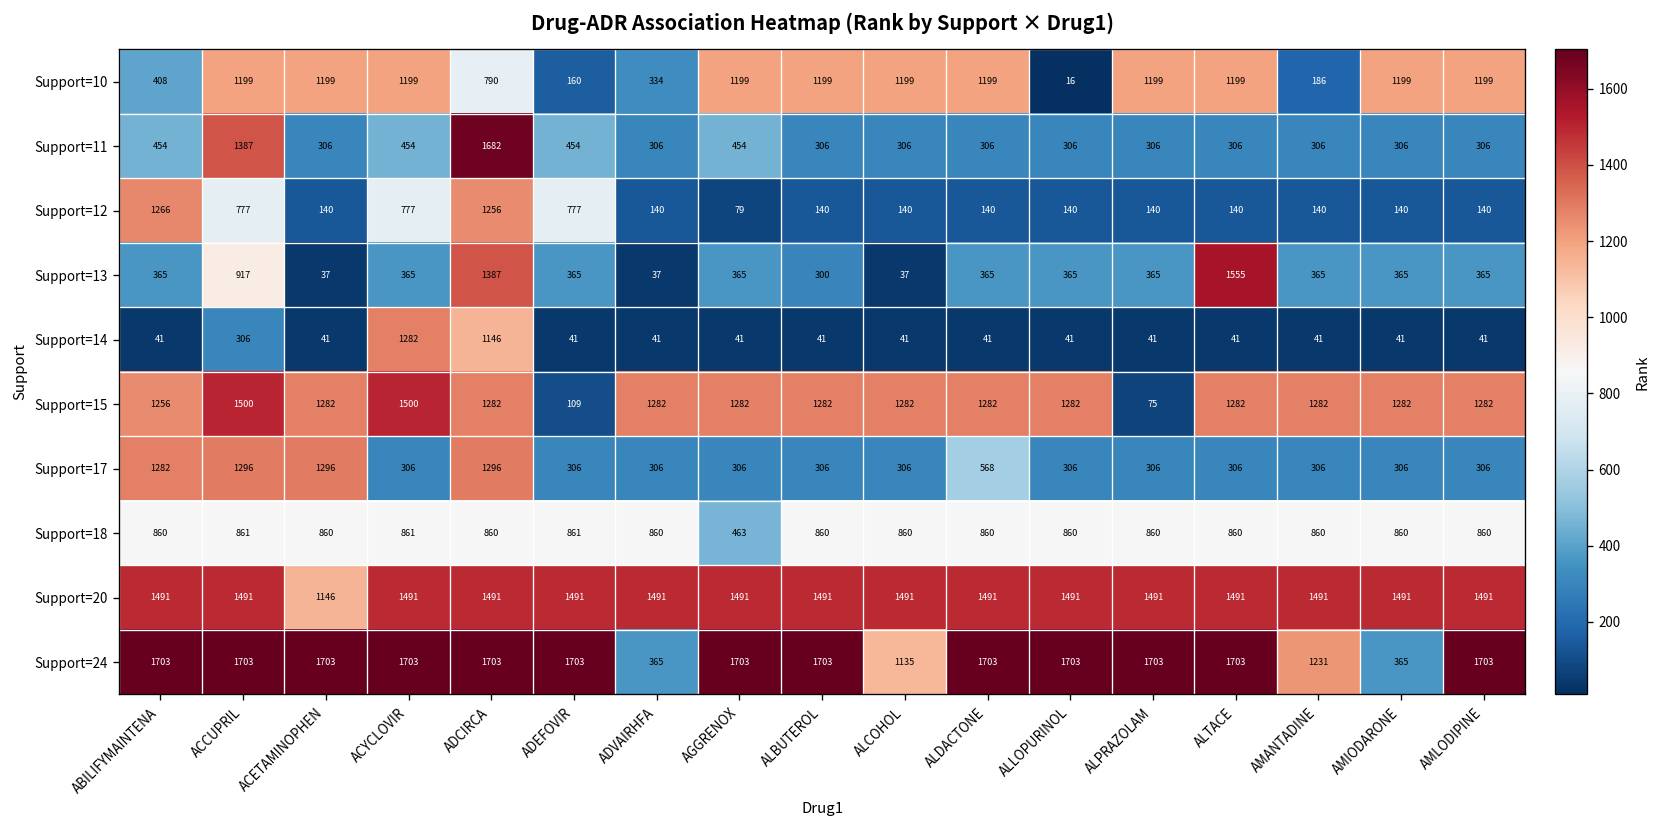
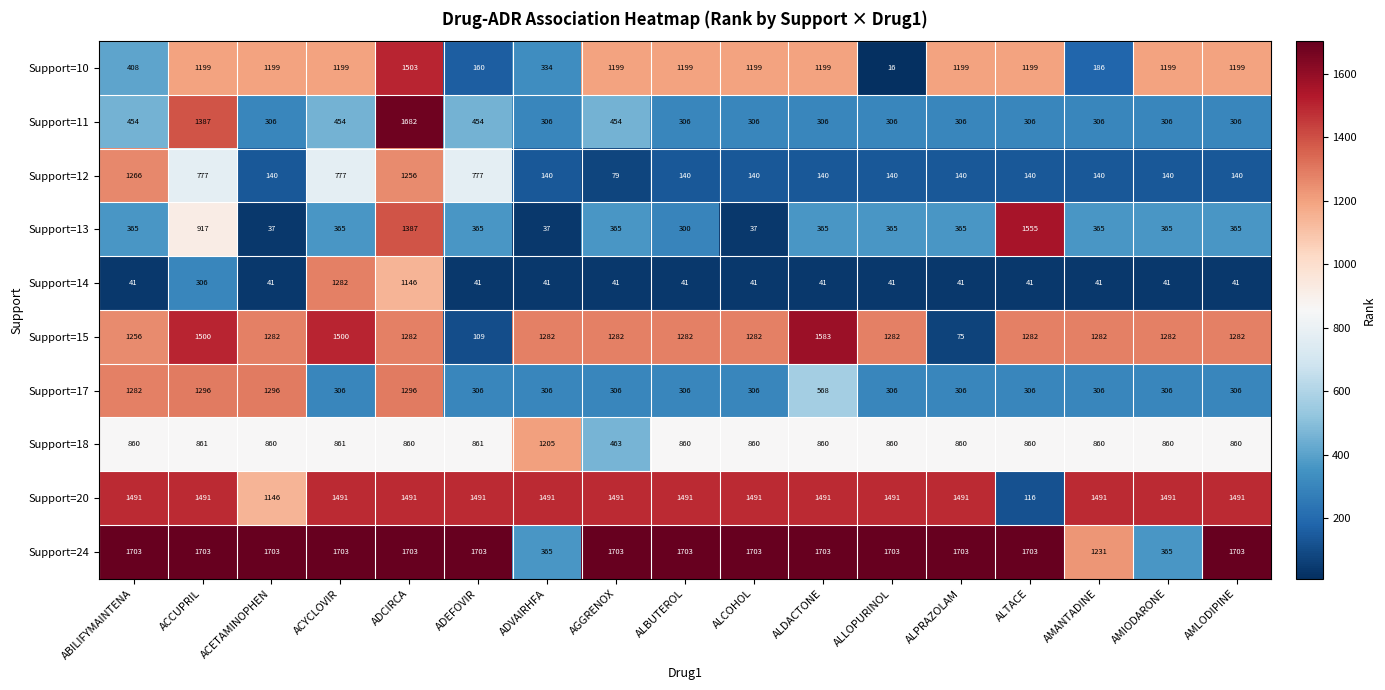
  {
    "Support=10": {
      "ABILIFYMAINTENA": 408,
      "ACCUPRIL": 1199,
      "ACETAMINOPHEN": 1199,
      "ACYCLOVIR": 1199,
-     "ADCIRCA": 790,
+     "ADCIRCA": 1503,
      "ADEFOVIR": 160,
      "ADVAIRHFA": 334,
      "AGGRENOX": 1199,
      "ALBUTEROL": 1199,
      "ALCOHOL": 1199,
      "ALDACTONE": 1199,
      "ALLOPURINOL": 16,
      "ALPRAZOLAM": 1199,
      "ALTACE": 1199,
      "AMANTADINE": 186,
      "AMIODARONE": 1199,
      "AMLODIPINE": 1199
    },
    "Support=11": {
      "ABILIFYMAINTENA": 454,
      "ACCUPRIL": 1387,
      "ACETAMINOPHEN": 306,
      "ACYCLOVIR": 454,
      "ADCIRCA": 1682,
      "ADEFOVIR": 454,
      "ADVAIRHFA": 306,
      "AGGRENOX": 454,
      "ALBUTEROL": 306,
      "ALCOHOL": 306,
      "ALDACTONE": 306,
      "ALLOPURINOL": 306,
      "ALPRAZOLAM": 306,
      "ALTACE": 306,
      "AMANTADINE": 306,
      "AMIODARONE": 306,
      "AMLODIPINE": 306
    },
    "Support=12": {
      "ABILIFYMAINTENA": 1266,
      "ACCUPRIL": 777,
      "ACETAMINOPHEN": 140,
      "ACYCLOVIR": 777,
      "ADCIRCA": 1256,
      "ADEFOVIR": 777,
      "ADVAIRHFA": 140,
      "AGGRENOX": 79,
      "ALBUTEROL": 140,
      "ALCOHOL": 140,
      "ALDACTONE": 140,
      "ALLOPURINOL": 140,
      "ALPRAZOLAM": 140,
      "ALTACE": 140,
      "AMANTADINE": 140,
      "AMIODARONE": 140,
      "AMLODIPINE": 140
    },
    "Support=13": {
      "ABILIFYMAINTENA": 365,
      "ACCUPRIL": 917,
      "ACETAMINOPHEN": 37,
      "ACYCLOVIR": 365,
      "ADCIRCA": 1387,
      "ADEFOVIR": 365,
      "ADVAIRHFA": 37,
      "AGGRENOX": 365,
      "ALBUTEROL": 300,
      "ALCOHOL": 37,
      "ALDACTONE": 365,
      "ALLOPURINOL": 365,
      "ALPRAZOLAM": 365,
      "ALTACE": 1555,
      "AMANTADINE": 365,
      "AMIODARONE": 365,
      "AMLODIPINE": 365
    },
    "Support=14": {
      "ABILIFYMAINTENA": 41,
      "ACCUPRIL": 306,
      "ACETAMINOPHEN": 41,
      "ACYCLOVIR": 1282,
      "ADCIRCA": 1146,
      "ADEFOVIR": 41,
      "ADVAIRHFA": 41,
      "AGGRENOX": 41,
      "ALBUTEROL": 41,
      "ALCOHOL": 41,
      "ALDACTONE": 41,
      "ALLOPURINOL": 41,
      "ALPRAZOLAM": 41,
      "ALTACE": 41,
      "AMANTADINE": 41,
      "AMIODARONE": 41,
      "AMLODIPINE": 41
    },
    "Support=15": {
      "ABILIFYMAINTENA": 1256,
      "ACCUPRIL": 1500,
      "ACETAMINOPHEN": 1282,
      "ACYCLOVIR": 1500,
      "ADCIRCA": 1282,
      "ADEFOVIR": 109,
      "ADVAIRHFA": 1282,
      "AGGRENOX": 1282,
      "ALBUTEROL": 1282,
      "ALCOHOL": 1282,
-     "ALDACTONE": 1282,
+     "ALDACTONE": 1583,
      "ALLOPURINOL": 1282,
      "ALPRAZOLAM": 75,
      "ALTACE": 1282,
      "AMANTADINE": 1282,
      "AMIODARONE": 1282,
      "AMLODIPINE": 1282
    },
    "Support=17": {
      "ABILIFYMAINTENA": 1282,
      "ACCUPRIL": 1296,
      "ACETAMINOPHEN": 1296,
      "ACYCLOVIR": 306,
      "ADCIRCA": 1296,
      "ADEFOVIR": 306,
      "ADVAIRHFA": 306,
      "AGGRENOX": 306,
      "ALBUTEROL": 306,
      "ALCOHOL": 306,
      "ALDACTONE": 568,
      "ALLOPURINOL": 306,
      "ALPRAZOLAM": 306,
      "ALTACE": 306,
      "AMANTADINE": 306,
      "AMIODARONE": 306,
      "AMLODIPINE": 306
    },
    "Support=18": {
      "ABILIFYMAINTENA": 860,
      "ACCUPRIL": 861,
      "ACETAMINOPHEN": 860,
      "ACYCLOVIR": 861,
      "ADCIRCA": 860,
      "ADEFOVIR": 861,
-     "ADVAIRHFA": 860,
+     "ADVAIRHFA": 1205,
      "AGGRENOX": 463,
      "ALBUTEROL": 860,
      "ALCOHOL": 860,
      "ALDACTONE": 860,
      "ALLOPURINOL": 860,
      "ALPRAZOLAM": 860,
      "ALTACE": 860,
      "AMANTADINE": 860,
      "AMIODARONE": 860,
      "AMLODIPINE": 860
    },
    "Support=20": {
      "ABILIFYMAINTENA": 1491,
      "ACCUPRIL": 1491,
      "ACETAMINOPHEN": 1146,
      "ACYCLOVIR": 1491,
      "ADCIRCA": 1491,
      "ADEFOVIR": 1491,
      "ADVAIRHFA": 1491,
      "AGGRENOX": 1491,
      "ALBUTEROL": 1491,
      "ALCOHOL": 1491,
      "ALDACTONE": 1491,
      "ALLOPURINOL": 1491,
      "ALPRAZOLAM": 1491,
-     "ALTACE": 1491,
+     "ALTACE": 116,
      "AMANTADINE": 1491,
      "AMIODARONE": 1491,
      "AMLODIPINE": 1491
    },
    "Support=24": {
      "ABILIFYMAINTENA": 1703,
      "ACCUPRIL": 1703,
      "ACETAMINOPHEN": 1703,
      "ACYCLOVIR": 1703,
      "ADCIRCA": 1703,
      "ADEFOVIR": 1703,
      "ADVAIRHFA": 365,
      "AGGRENOX": 1703,
      "ALBUTEROL": 1703,
-     "ALCOHOL": 1135,
+     "ALCOHOL": 1703,
      "ALDACTONE": 1703,
      "ALLOPURINOL": 1703,
      "ALPRAZOLAM": 1703,
      "ALTACE": 1703,
      "AMANTADINE": 1231,
      "AMIODARONE": 365,
      "AMLODIPINE": 1703
    }
  }
